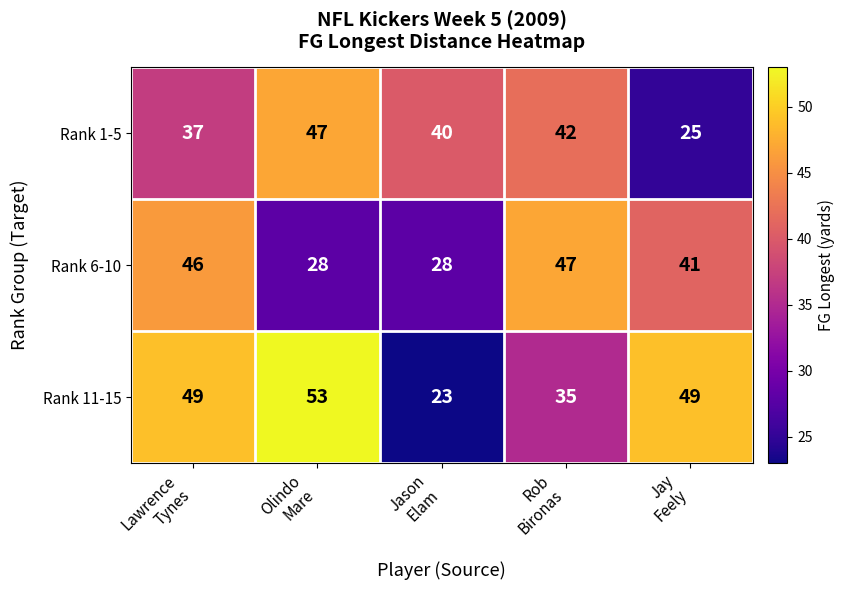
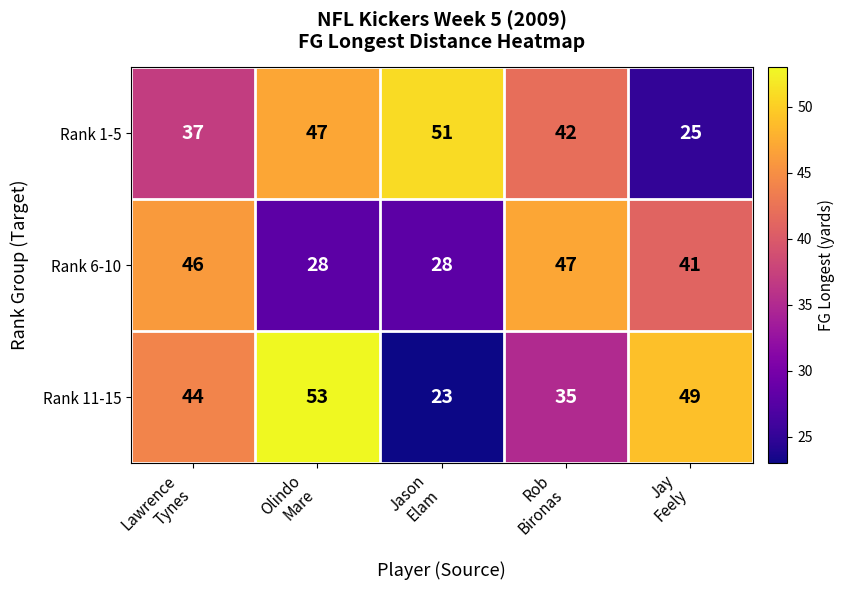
  {
    "Rank 1-5": {
      "Lawrence Tynes": 37,
      "Olindo Mare": 47,
-     "Jason Elam": 40,
+     "Jason Elam": 51,
      "Rob Bironas": 42,
      "Jay Feely": 25
    },
    "Rank 6-10": {
      "Lawrence Tynes": 46,
      "Olindo Mare": 28,
      "Jason Elam": 28,
      "Rob Bironas": 47,
      "Jay Feely": 41
    },
    "Rank 11-15": {
-     "Lawrence Tynes": 49,
+     "Lawrence Tynes": 44,
      "Olindo Mare": 53,
      "Jason Elam": 23,
      "Rob Bironas": 35,
      "Jay Feely": 49
    }
  }
